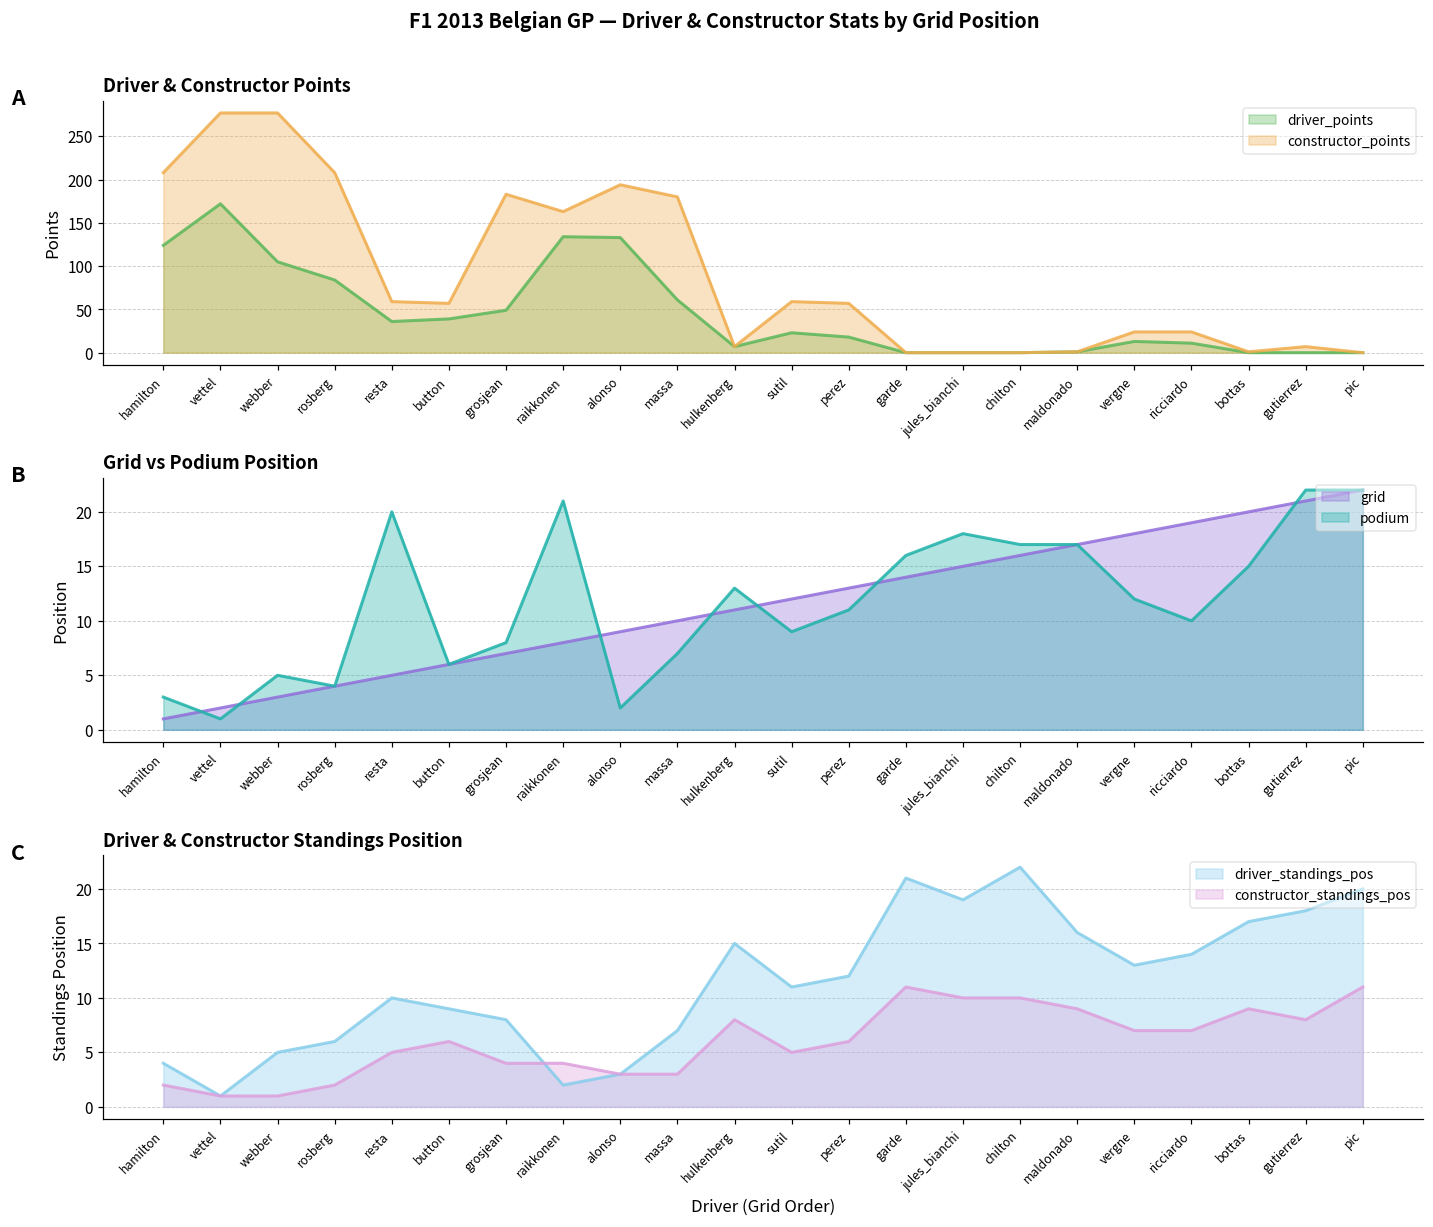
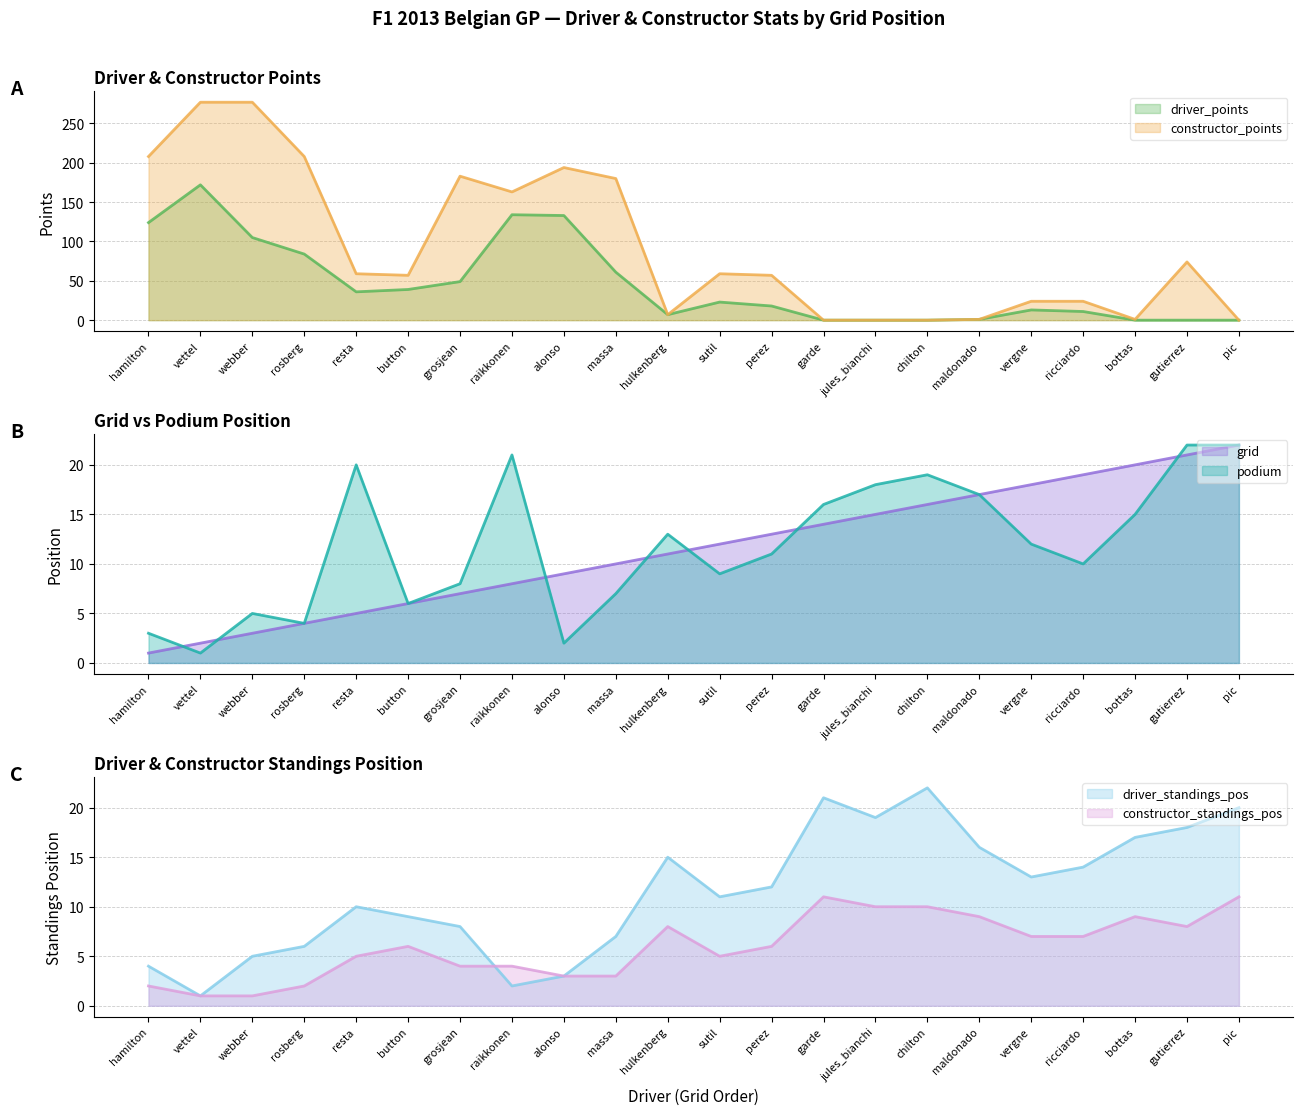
  {
    "Driver & Constructor Points": {
      "driver_points": {
        "hamilton": 120,
        "vettel": 170,
        "webber": 110,
        "rosberg": 80,
        "resta": 40,
        "button": 40,
        "grosjean": 50,
        "raikkonen": 130,
        "alonso": 130,
        "massa": 60,
        "sutil": 20,
        "perez": 20,
        "vergne": 10,
        "ricciardo": 10,
        "gutierrez": 0
      },
      "constructor_points": {
        "hamilton": 210,
        "vettel": 280,
        "webber": 280,
        "rosberg": 210,
        "resta": 60,
        "button": 60,
        "grosjean": 180,
        "raikkonen": 160,
        "alonso": 190,
        "massa": 180,
        "sutil": 60,
        "perez": 60,
        "vergne": 20,
        "ricciardo": 20,
-       "gutierrez": 10
+       "gutierrez": 70
      }
    },
    "Grid vs Podium Position": {
      "grid": {
        "hamilton": 1,
        "vettel": 2,
        "webber": 3,
        "resta": 5,
        "grosjean": 7,
        "raikkonen": 8,
        "alonso": 9,
        "massa": 10,
        "hulkenberg": 11,
        "sutil": 12,
        "perez": 13,
        "garde": 14,
        "jules_bianchi": 15,
        "chilton": 16,
        "vergne": 18,
        "ricciardo": 19,
        "bottas": 20,
        "gutierrez": 21
      },
      "podium": {
        "hamilton": 3,
        "vettel": 1,
        "webber": 5,
        "resta": 20,
        "grosjean": 8,
        "raikkonen": 21,
        "alonso": 2,
        "massa": 7,
        "hulkenberg": 13,
        "sutil": 9,
        "perez": 11,
        "garde": 16,
        "jules_bianchi": 18,
-       "chilton": 17,
+       "chilton": 19,
        "vergne": 12,
        "ricciardo": 10,
        "bottas": 15,
        "gutierrez": 22
      }
    }
  }
